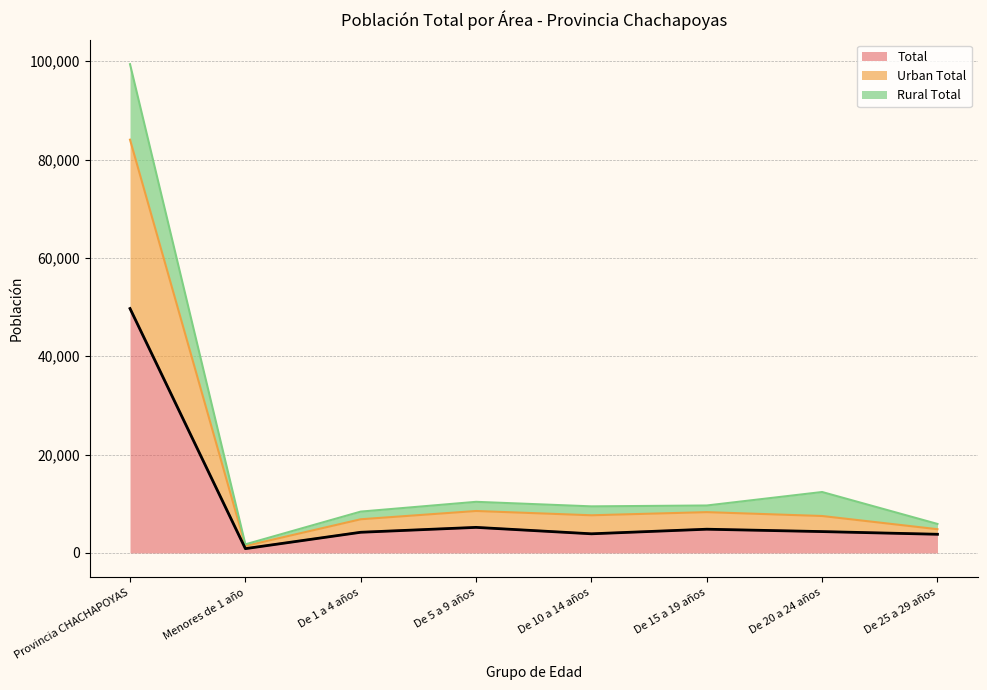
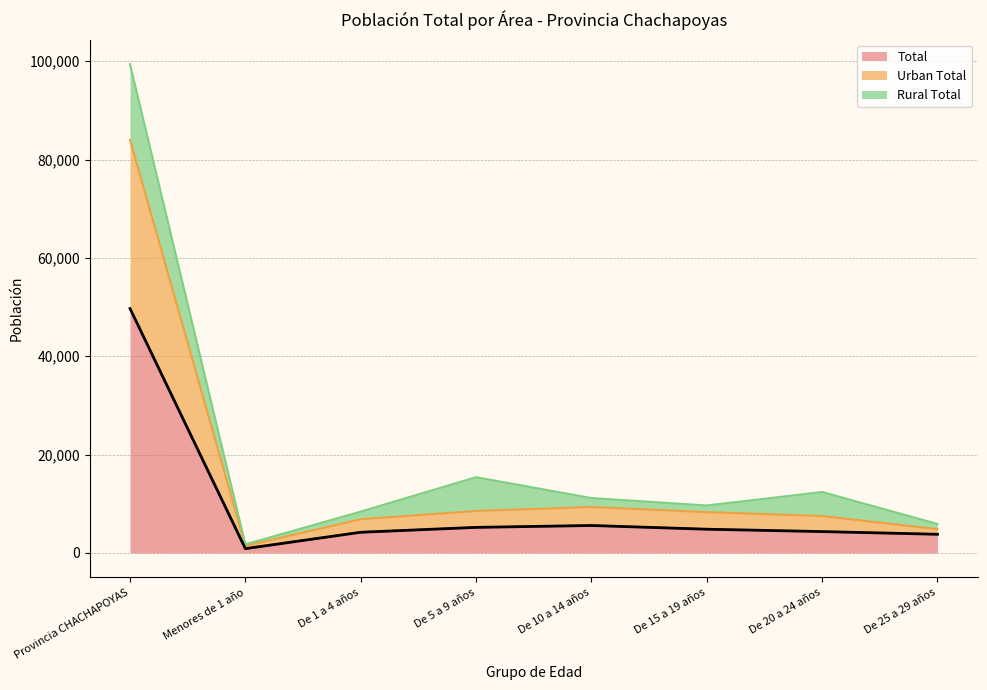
  {
    "Total": {
      "Provincia CHACHAPOYAS": "50,000",
      "Menores de 1 año": "1,000",
      "De 1 a 4 años": "4,000",
      "De 5 a 9 años": "5,000",
-     "De 10 a 14 años": "4,000",
+     "De 10 a 14 años": "6,000",
      "De 15 a 19 años": "5,000",
      "De 20 a 24 años": "4,000",
      "De 25 a 29 años": "4,000"
    },
    "Urban Total": {
      "Provincia CHACHAPOYAS": "34,000",
      "De 1 a 4 años": "3,000",
      "De 5 a 9 años": "3,000",
      "De 10 a 14 años": "4,000",
      "De 15 a 19 años": "3,000",
      "De 20 a 24 años": "3,000",
      "De 25 a 29 años": "1,000"
    },
    "Rural Total": {
      "Provincia CHACHAPOYAS": "15,000",
      "De 1 a 4 años": "2,000",
-     "De 5 a 9 años": "2,000",
+     "De 5 a 9 años": "7,000",
      "De 10 a 14 años": "2,000",
      "De 15 a 19 años": "1,000",
      "De 20 a 24 años": "5,000",
      "De 25 a 29 años": "1,000"
    }
  }
